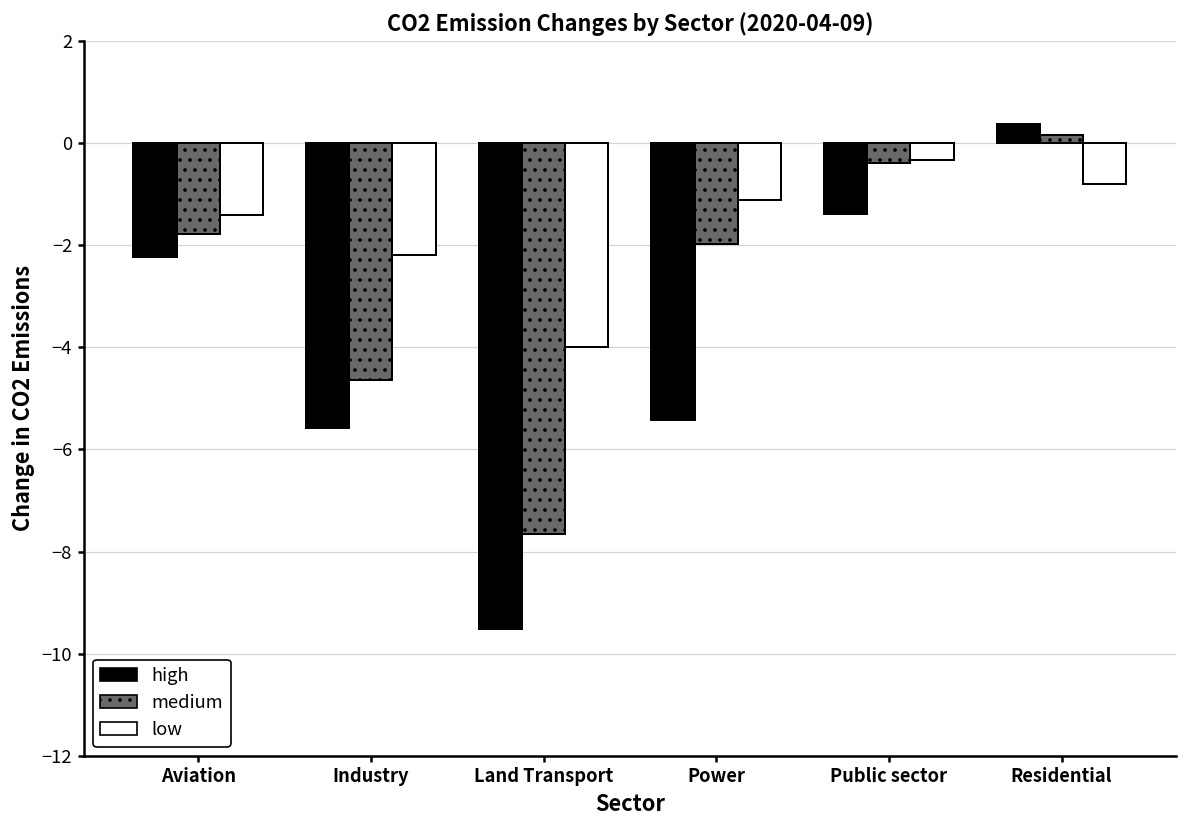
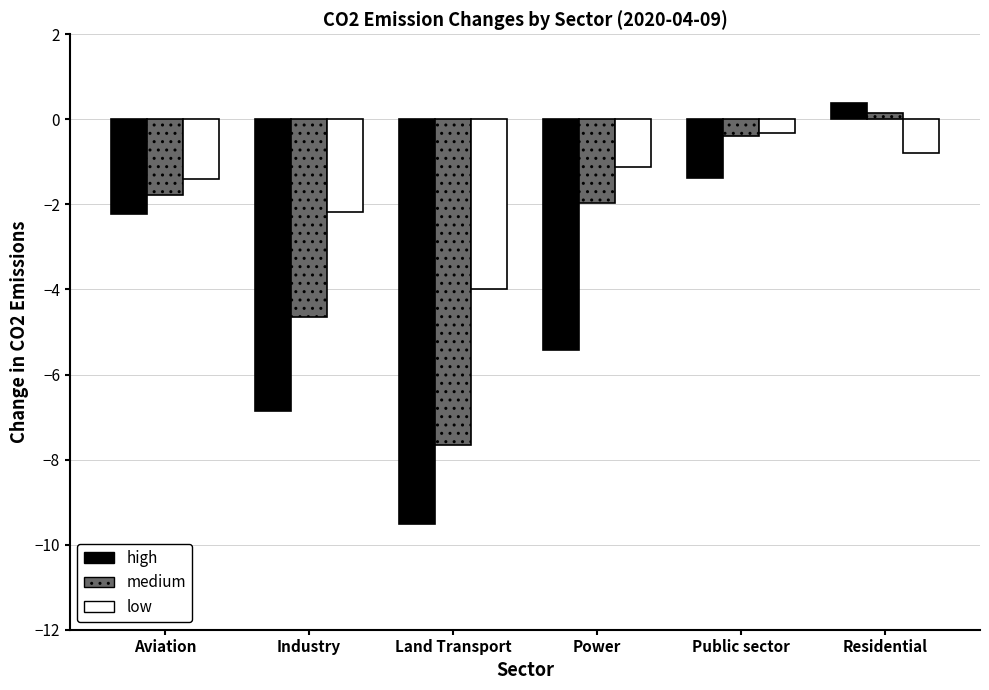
  {
    "high": {
      "Aviation": -2.2,
-     "Industry": -5.6,
+     "Industry": -6.9,
      "Land Transport": -9.5,
      "Power": -5.4,
      "Public sector": -1.4,
      "Residential": 0.4
    },
    "medium": {
      "Aviation": -1.8,
      "Industry": -4.6,
      "Land Transport": -7.6,
      "Power": -2.0,
      "Public sector": -0.4,
      "Residential": 0.2
    },
    "low": {
      "Aviation": -1.4,
      "Industry": -2.2,
      "Land Transport": -4.0,
      "Power": -1.1,
      "Public sector": -0.3,
      "Residential": -0.8
    }
  }
